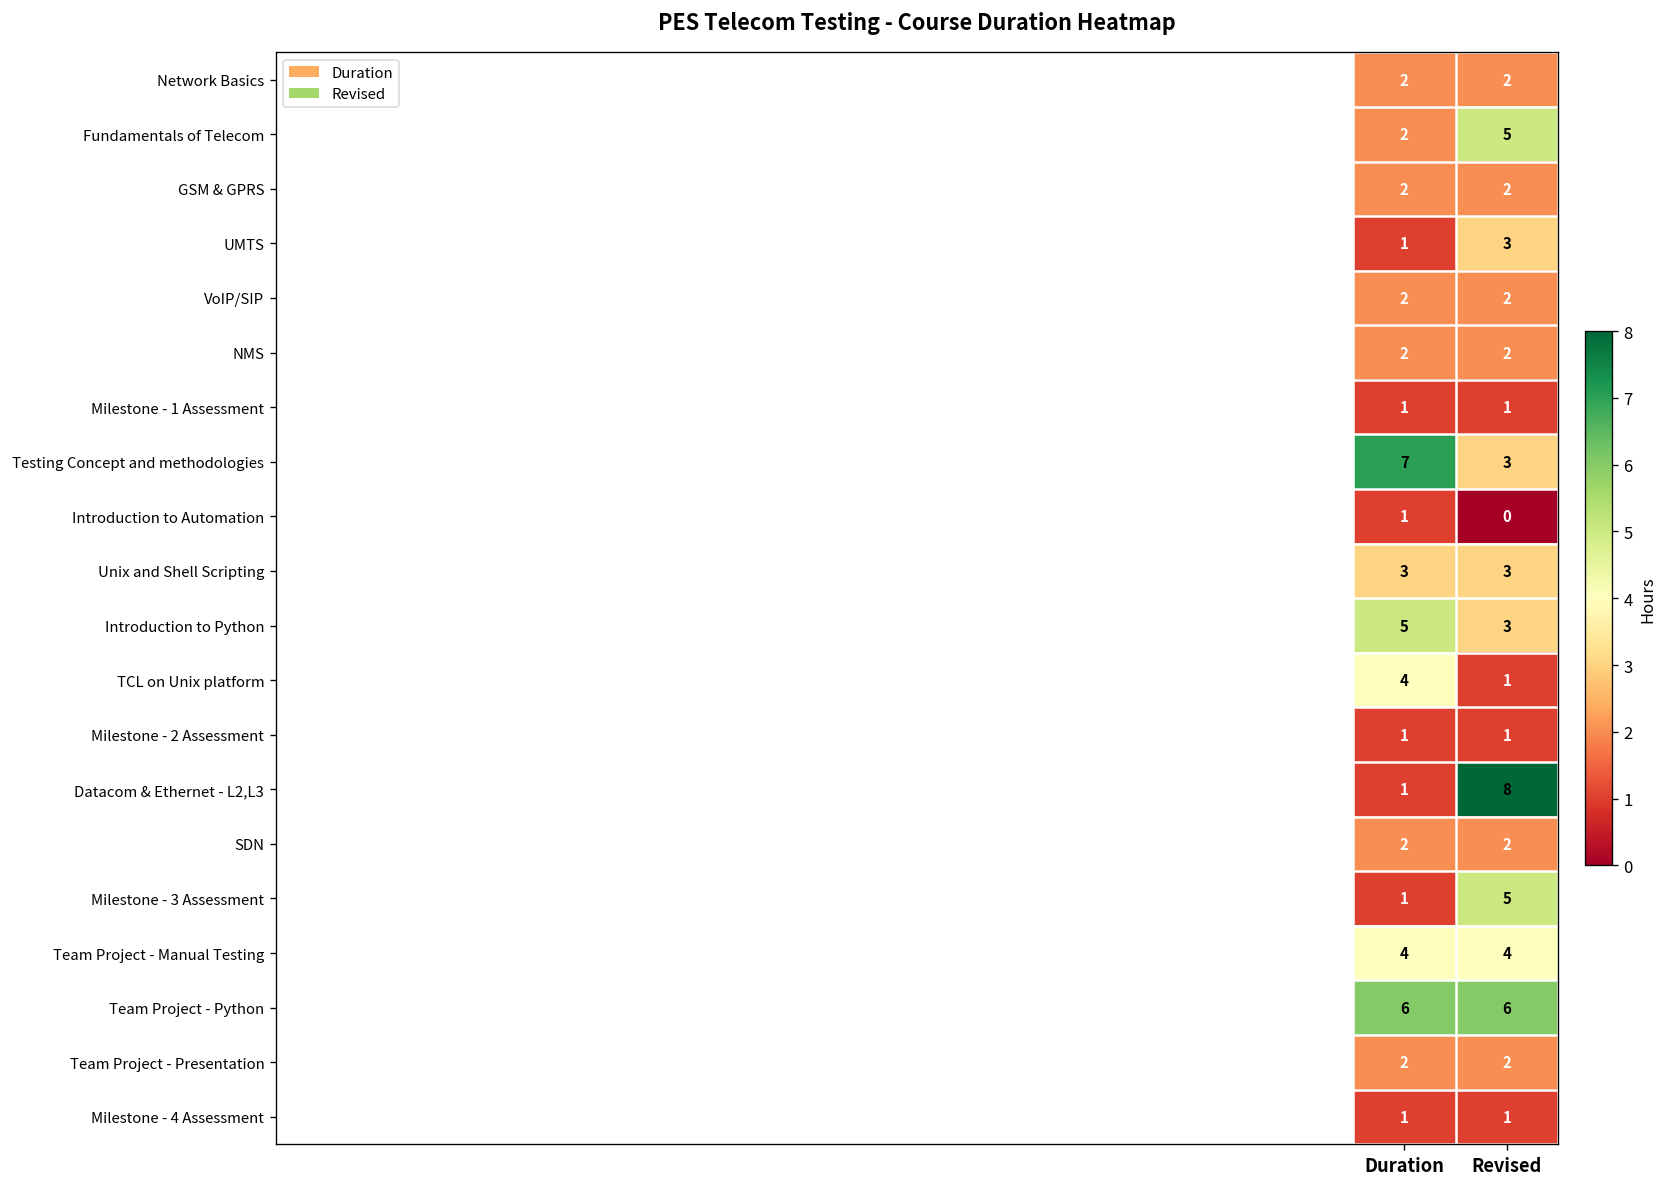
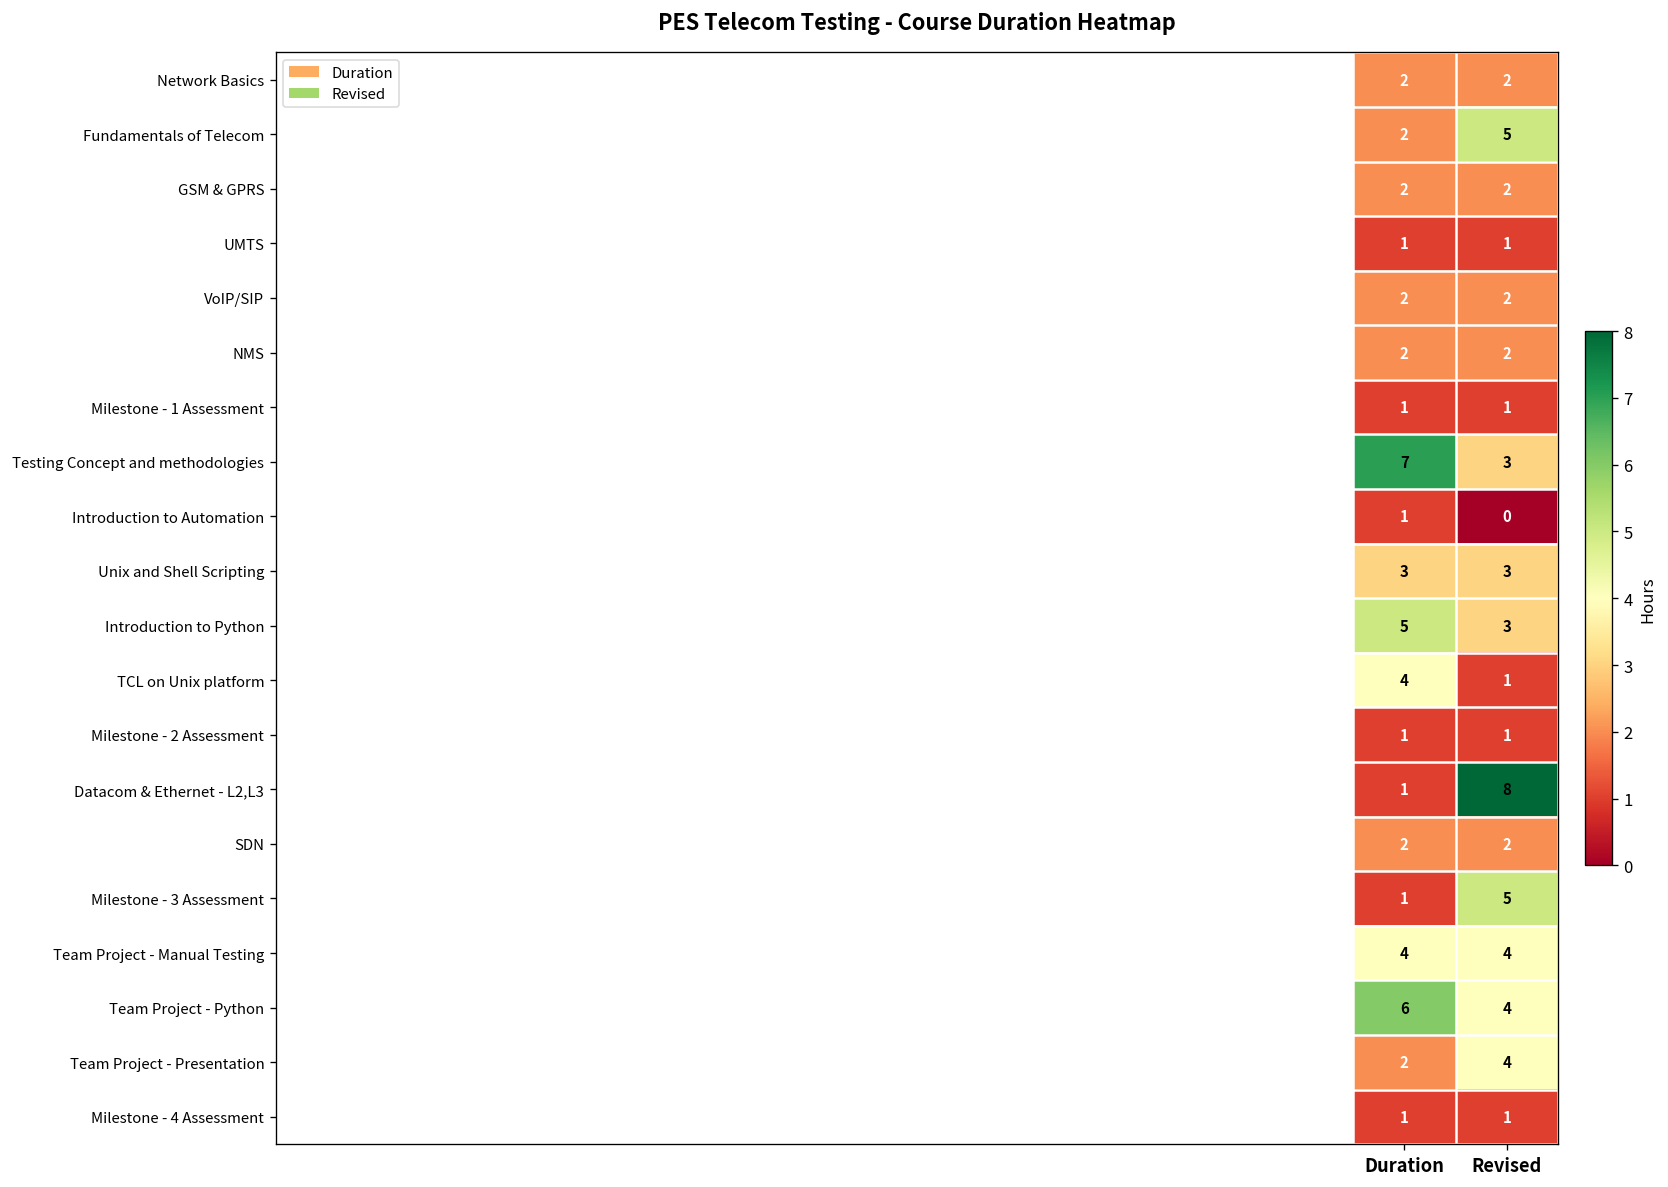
  {
    "Network Basics": {
      "Duration": 2,
      "Revised": 2
    },
    "Fundamentals of Telecom": {
      "Duration": 2,
      "Revised": 5
    },
    "GSM & GPRS": {
      "Duration": 2,
      "Revised": 2
    },
    "UMTS": {
      "Duration": 1,
-     "Revised": 3
+     "Revised": 1
    },
    "VoIP/SIP": {
      "Duration": 2,
      "Revised": 2
    },
    "NMS": {
      "Duration": 2,
      "Revised": 2
    },
    "Milestone - 1 Assessment": {
      "Duration": 1,
      "Revised": 1
    },
    "Testing Concept and methodologies": {
      "Duration": 7,
      "Revised": 3
    },
    "Introduction to Automation": {
      "Duration": 1,
      "Revised": 0
    },
    "Unix and Shell Scripting": {
      "Duration": 3,
      "Revised": 3
    },
    "Introduction to Python": {
      "Duration": 5,
      "Revised": 3
    },
    "TCL on Unix platform": {
      "Duration": 4,
      "Revised": 1
    },
    "Milestone - 2 Assessment": {
      "Duration": 1,
      "Revised": 1
    },
    "Datacom & Ethernet - L2,L3": {
      "Duration": 1,
      "Revised": 8
    },
    "SDN": {
      "Duration": 2,
      "Revised": 2
    },
    "Milestone - 3 Assessment": {
      "Duration": 1,
      "Revised": 5
    },
    "Team Project - Manual Testing": {
      "Duration": 4,
      "Revised": 4
    },
    "Team Project - Python": {
      "Duration": 6,
-     "Revised": 6
+     "Revised": 4
    },
    "Team Project - Presentation": {
      "Duration": 2,
-     "Revised": 2
+     "Revised": 4
    },
    "Milestone - 4 Assessment": {
      "Duration": 1,
      "Revised": 1
    }
  }
